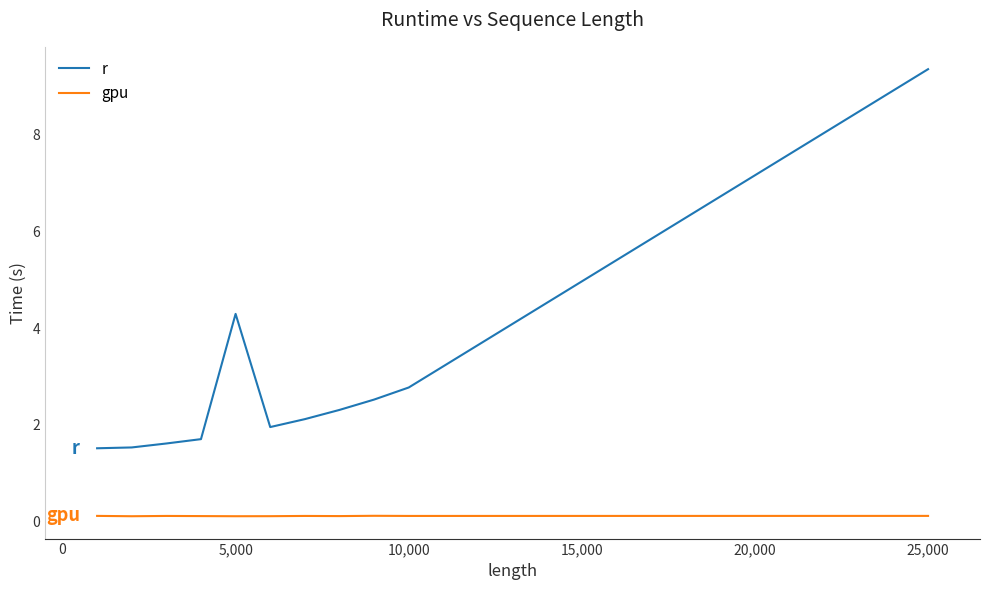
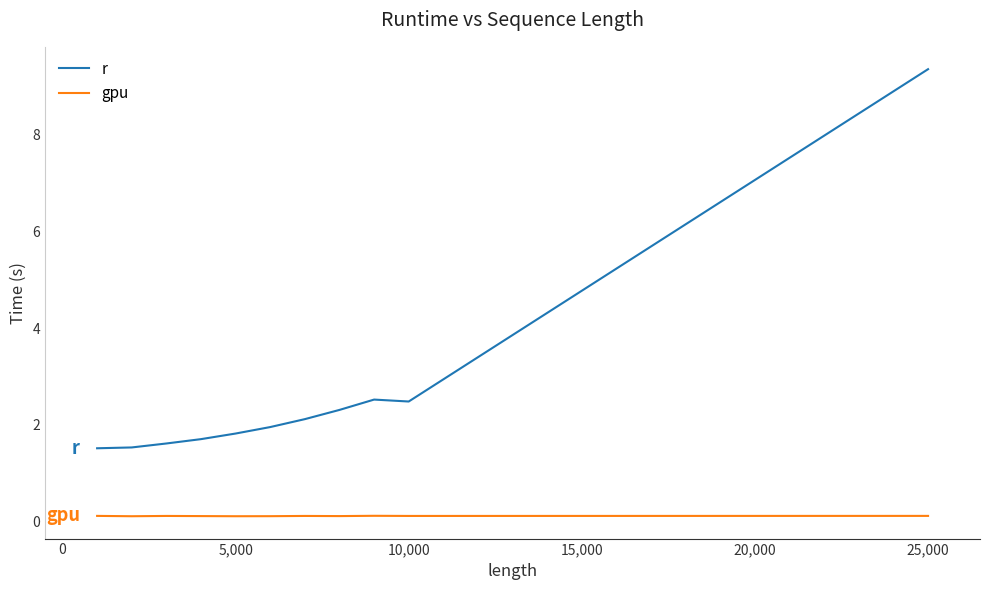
  {
    "r": {
-     "5,000": 4.3,
-     "10,000": 2.8,
+     "5,000": 1.8,
+     "10,000": 2.5,
      "25,000": 9.4
    },
    "gpu": {
      "5,000": 0.1,
      "10,000": 0.1,
      "25,000": 0.1
    }
  }
